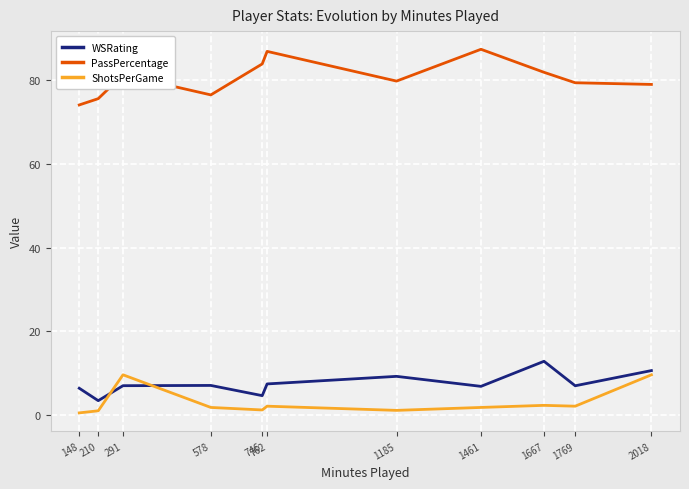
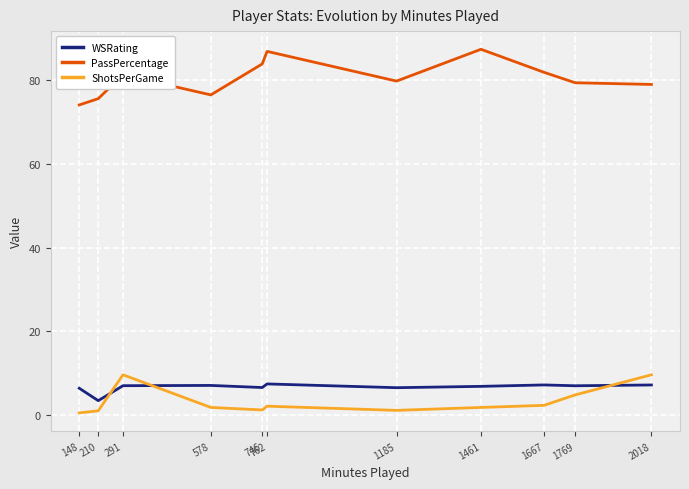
  {
    "WSRating": {
      "148": 6,
      "210": 3,
      "291": 7,
      "578": 7,
-     "746": 5,
+     "746": 7,
      "762": 7,
-     "1185": 9,
+     "1185": 7,
      "1461": 7,
-     "1667": 13,
+     "1667": 7,
      "1769": 7,
-     "2018": 11
+     "2018": 7
    },
    "PassPercentage": {
      "148": 74,
      "210": 76,
      "578": 77,
      "746": 84,
      "762": 87,
      "1185": 80,
      "1461": 87,
      "1667": 82,
      "1769": 79,
      "2018": 79
    },
    "ShotsPerGame": {
      "148": 1,
      "210": 1,
      "291": 10,
      "578": 2,
      "746": 1,
      "762": 2,
      "1185": 1,
      "1461": 2,
      "1667": 2,
-     "1769": 2,
+     "1769": 5,
      "2018": 10
    }
  }
